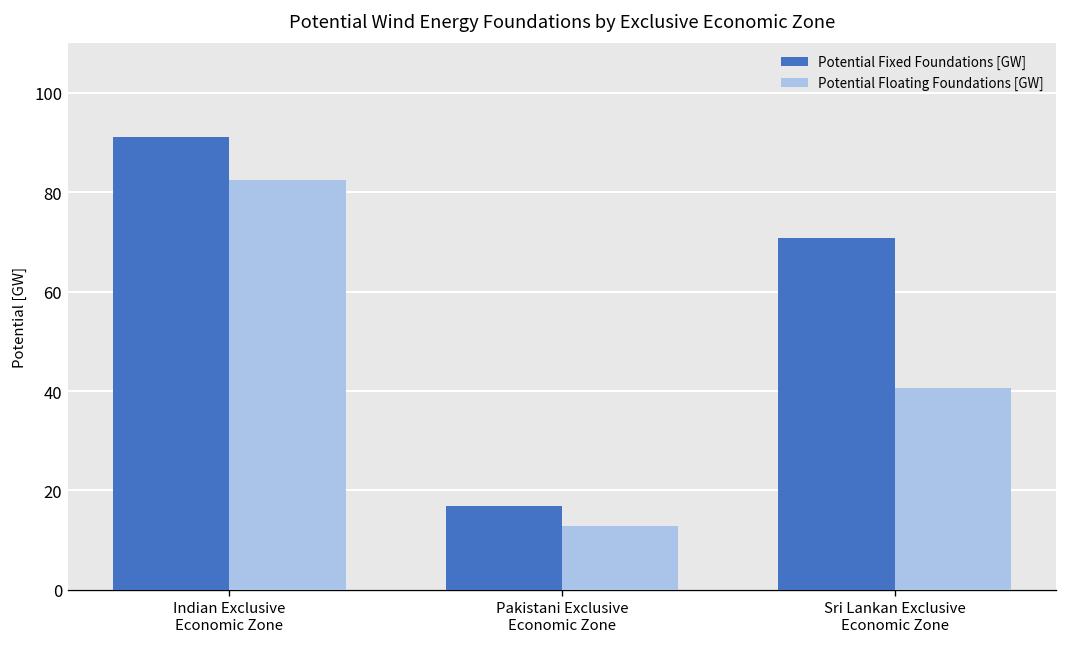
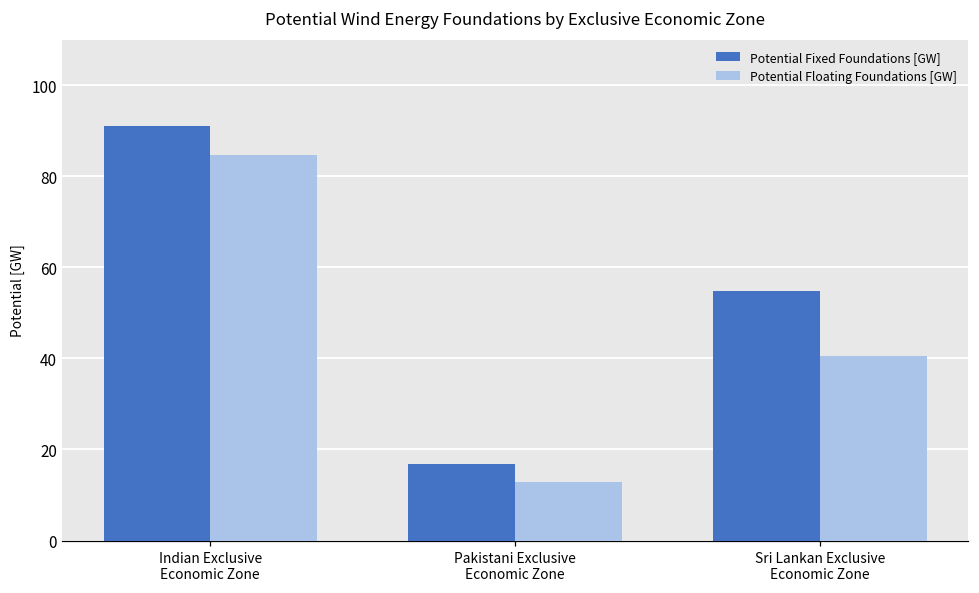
  {
    "Potential Fixed Foundations [GW]": {
      "Indian Exclusive Economic Zone": 91,
      "Pakistani Exclusive Economic Zone": 17,
-     "Sri Lankan Exclusive Economic Zone": 71
+     "Sri Lankan Exclusive Economic Zone": 55
    },
    "Potential Floating Foundations [GW]": {
-     "Indian Exclusive Economic Zone": 82,
+     "Indian Exclusive Economic Zone": 85,
      "Pakistani Exclusive Economic Zone": 13,
      "Sri Lankan Exclusive Economic Zone": 41
    }
  }
